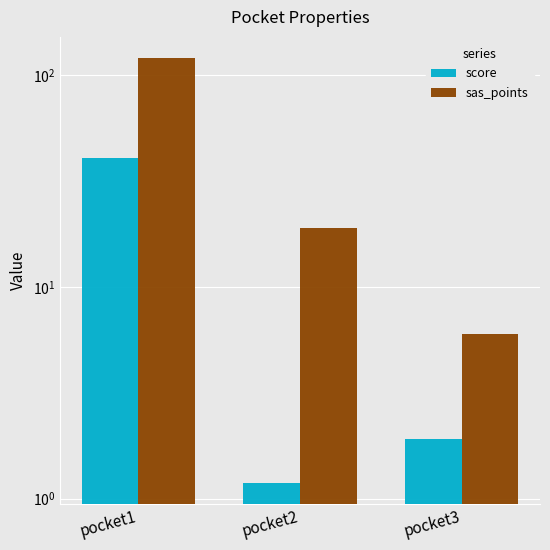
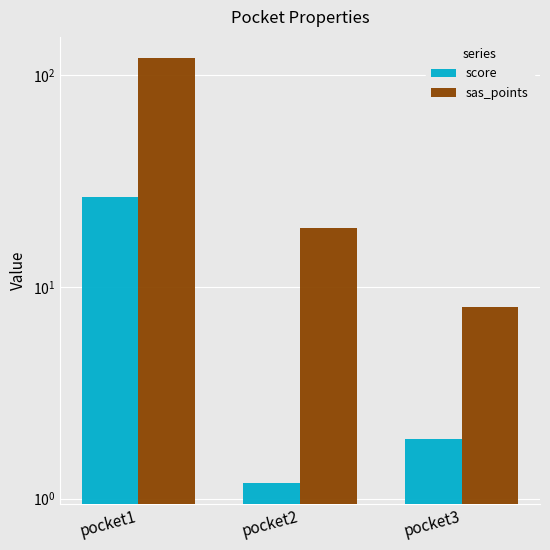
  {
    "score": {
-     "pocket1": 41,
+     "pocket1": 26,
      "pocket2": 1.2,
      "pocket3": 1.9
    },
    "sas_points": {
      "pocket1": 120,
      "pocket2": 19,
-     "pocket3": 6
+     "pocket3": 8
    }
  }
